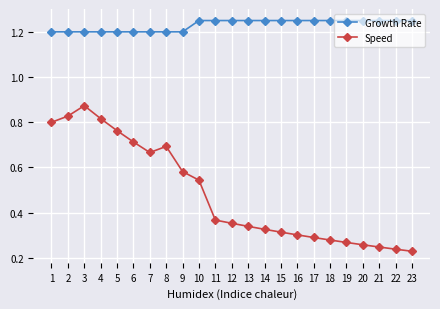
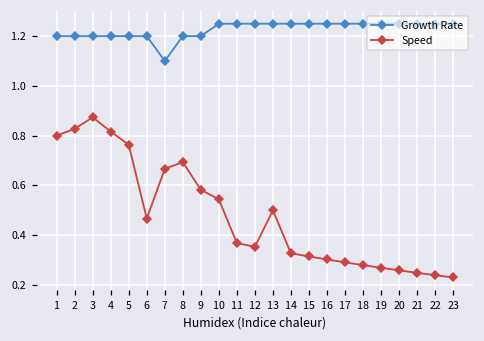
  {
    "Growth Rate": {
      "1": 1.2,
      "2": 1.2,
      "3": 1.2,
      "4": 1.2,
      "5": 1.2,
      "6": 1.2,
-     "7": 1.2,
+     "7": 1.1,
      "8": 1.2,
      "9": 1.2,
      "10": 1.25,
      "11": 1.25,
      "12": 1.25,
      "13": 1.25,
      "14": 1.25,
      "15": 1.25,
      "16": 1.25,
      "17": 1.25,
      "18": 1.25
    },
    "Speed": {
      "1": 0.80,
      "2": 0.83,
      "3": 0.87,
      "4": 0.82,
      "5": 0.76,
-     "6": 0.71,
+     "6": 0.47,
      "7": 0.67,
      "8": 0.69,
      "9": 0.58,
      "10": 0.54,
      "11": 0.37,
      "12": 0.35,
-     "13": 0.34,
+     "13": 0.50,
      "14": 0.33,
      "15": 0.31,
      "16": 0.30,
      "17": 0.29,
      "18": 0.28,
      "19": 0.27,
      "20": 0.26,
      "21": 0.25,
      "22": 0.24,
      "23": 0.23
    }
  }
